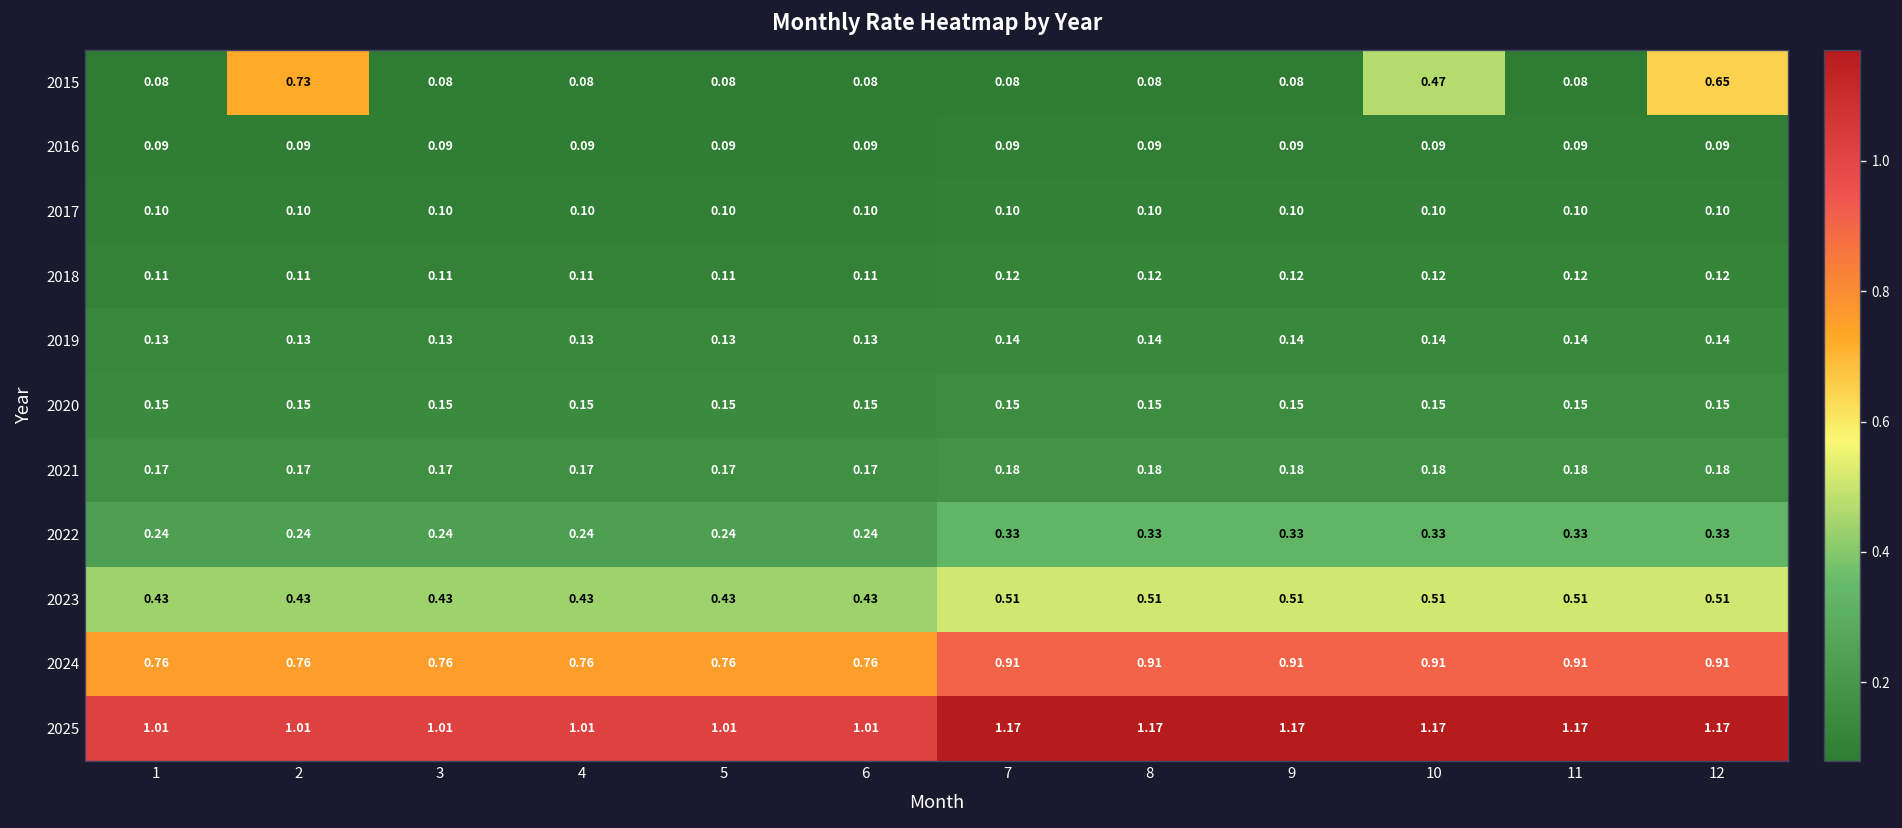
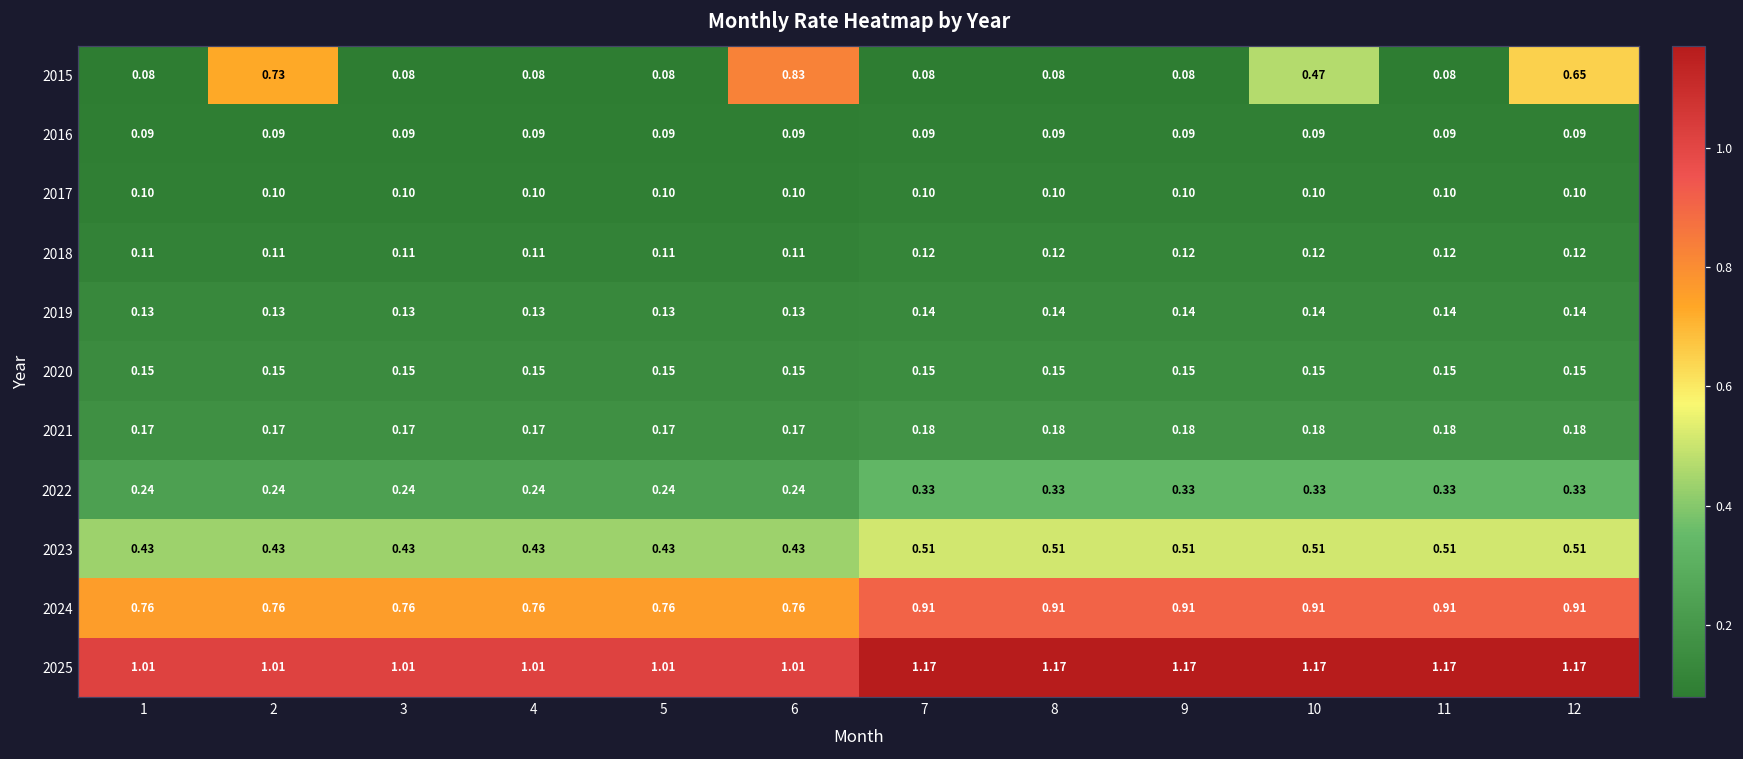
  {
    "2015": {
      "1": 0.08,
      "2": 0.73,
      "3": 0.08,
      "4": 0.08,
      "5": 0.08,
-     "6": 0.08,
+     "6": 0.83,
      "7": 0.08,
      "8": 0.08,
      "9": 0.08,
      "10": 0.47,
      "11": 0.08,
      "12": 0.65
    },
    "2016": {
      "1": 0.09,
      "2": 0.09,
      "3": 0.09,
      "4": 0.09,
      "5": 0.09,
      "6": 0.09,
      "7": 0.09,
      "8": 0.09,
      "9": 0.09,
      "10": 0.09,
      "11": 0.09,
      "12": 0.09
    },
    "2017": {
      "1": 0.10,
      "2": 0.10,
      "3": 0.10,
      "4": 0.10,
      "5": 0.10,
      "6": 0.10,
      "7": 0.10,
      "8": 0.10,
      "9": 0.10,
      "10": 0.10,
      "11": 0.10,
      "12": 0.10
    },
    "2018": {
      "1": 0.11,
      "2": 0.11,
      "3": 0.11,
      "4": 0.11,
      "5": 0.11,
      "6": 0.11,
      "7": 0.12,
      "8": 0.12,
      "9": 0.12,
      "10": 0.12,
      "11": 0.12,
      "12": 0.12
    },
    "2019": {
      "1": 0.13,
      "2": 0.13,
      "3": 0.13,
      "4": 0.13,
      "5": 0.13,
      "6": 0.13,
      "7": 0.14,
      "8": 0.14,
      "9": 0.14,
      "10": 0.14,
      "11": 0.14,
      "12": 0.14
    },
    "2020": {
      "1": 0.15,
      "2": 0.15,
      "3": 0.15,
      "4": 0.15,
      "5": 0.15,
      "6": 0.15,
      "7": 0.15,
      "8": 0.15,
      "9": 0.15,
      "10": 0.15,
      "11": 0.15,
      "12": 0.15
    },
    "2021": {
      "1": 0.17,
      "2": 0.17,
      "3": 0.17,
      "4": 0.17,
      "5": 0.17,
      "6": 0.17,
      "7": 0.18,
      "8": 0.18,
      "9": 0.18,
      "10": 0.18,
      "11": 0.18,
      "12": 0.18
    },
    "2022": {
      "1": 0.24,
      "2": 0.24,
      "3": 0.24,
      "4": 0.24,
      "5": 0.24,
      "6": 0.24,
      "7": 0.33,
      "8": 0.33,
      "9": 0.33,
      "10": 0.33,
      "11": 0.33,
      "12": 0.33
    },
    "2023": {
      "1": 0.43,
      "2": 0.43,
      "3": 0.43,
      "4": 0.43,
      "5": 0.43,
      "6": 0.43,
      "7": 0.51,
      "8": 0.51,
      "9": 0.51,
      "10": 0.51,
      "11": 0.51,
      "12": 0.51
    },
    "2024": {
      "1": 0.76,
      "2": 0.76,
      "3": 0.76,
      "4": 0.76,
      "5": 0.76,
      "6": 0.76,
      "7": 0.91,
      "8": 0.91,
      "9": 0.91,
      "10": 0.91,
      "11": 0.91,
      "12": 0.91
    },
    "2025": {
      "1": 1.01,
      "2": 1.01,
      "3": 1.01,
      "4": 1.01,
      "5": 1.01,
      "6": 1.01,
      "7": 1.17,
      "8": 1.17,
      "9": 1.17,
      "10": 1.17,
      "11": 1.17,
      "12": 1.17
    }
  }
